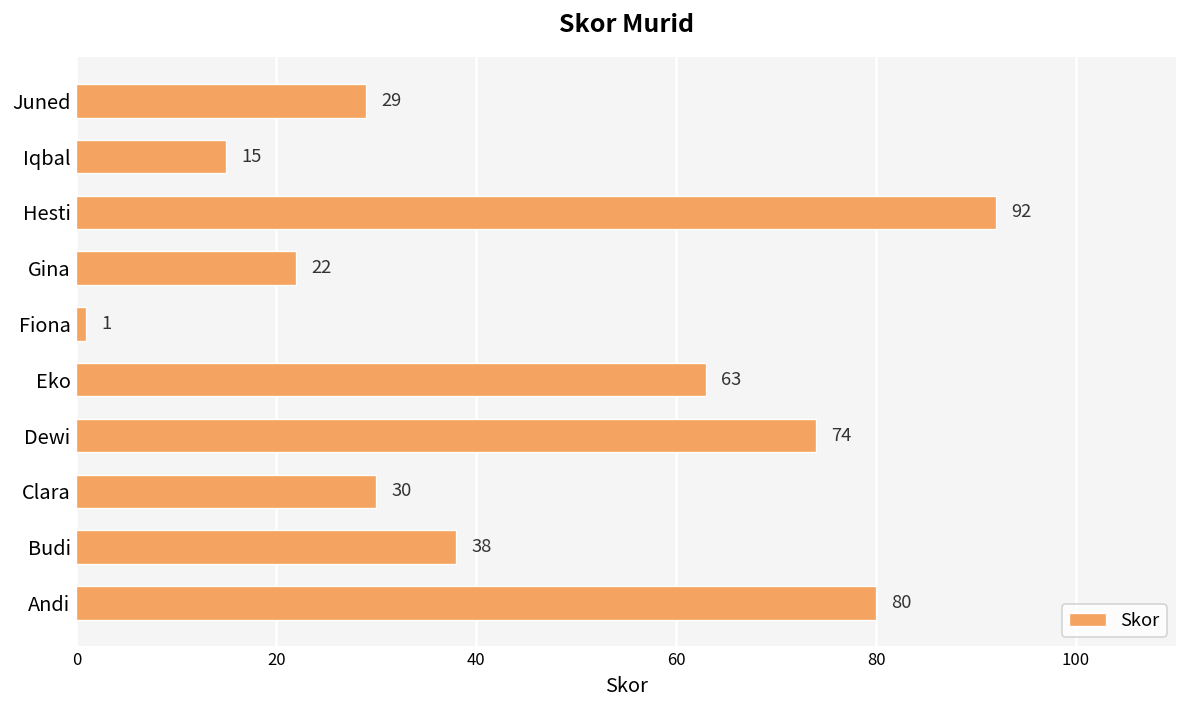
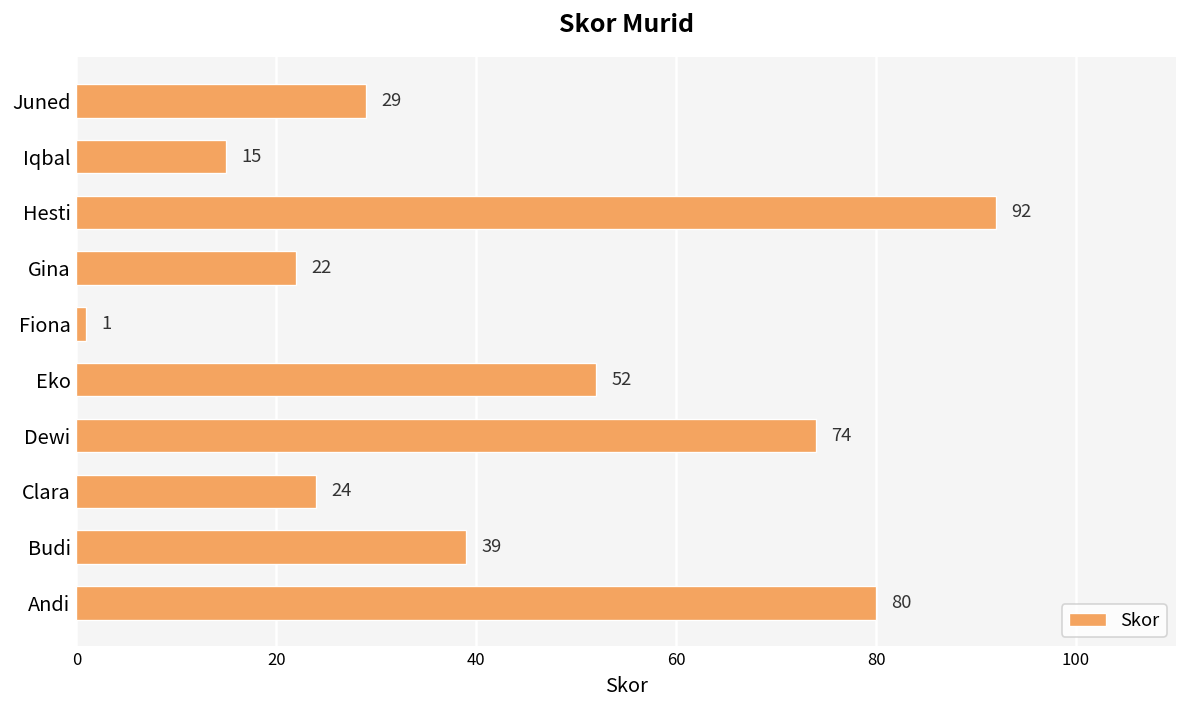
  {
    "Juned": 29,
    "Iqbal": 15,
    "Hesti": 92,
    "Gina": 22,
    "Fiona": 1,
-   "Eko": 63,
+   "Eko": 52,
    "Dewi": 74,
-   "Clara": 30,
-   "Budi": 38,
+   "Clara": 24,
+   "Budi": 39,
    "Andi": 80
  }
